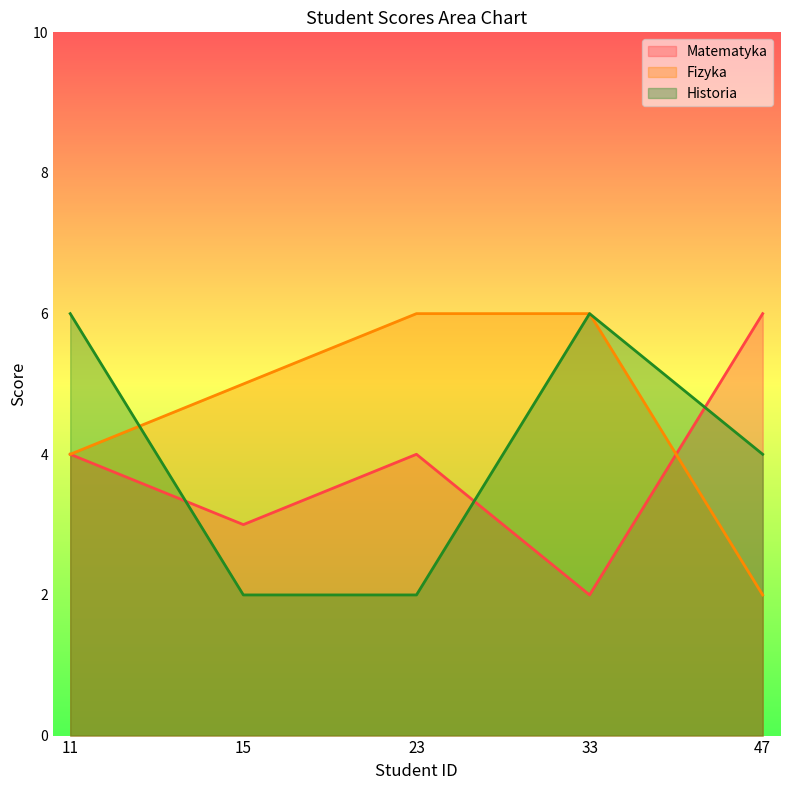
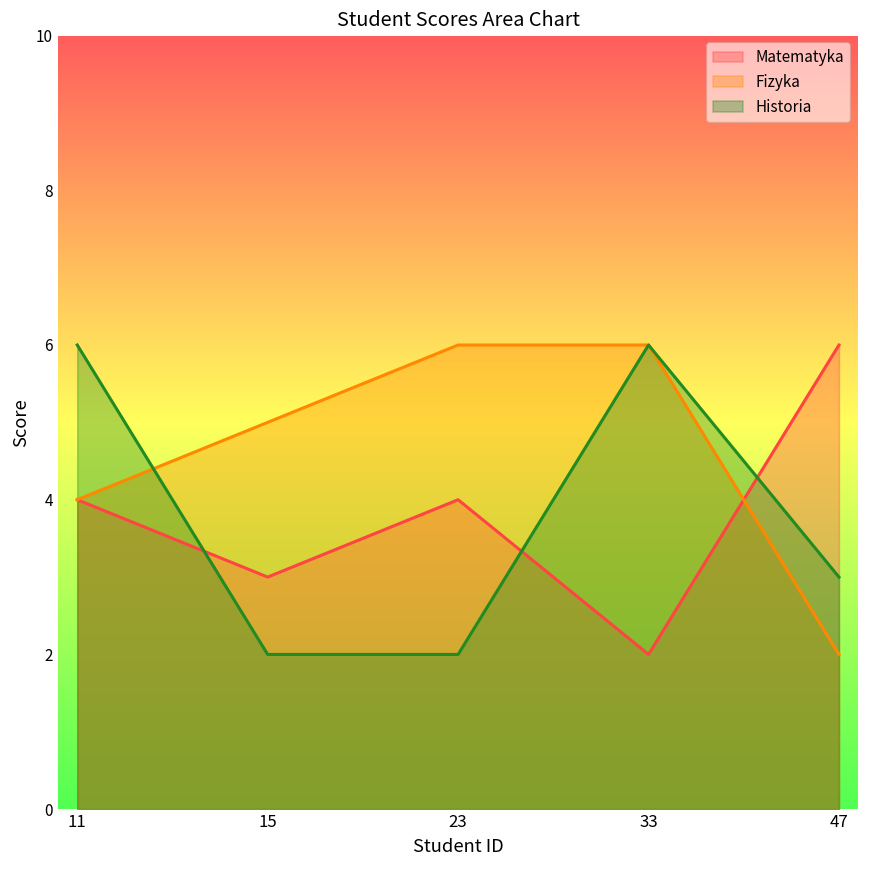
  {
    "Historia": {
      "11": 6,
      "15": 2,
      "23": 2,
-     "47": 4
+     "47": 3
    }
  }
